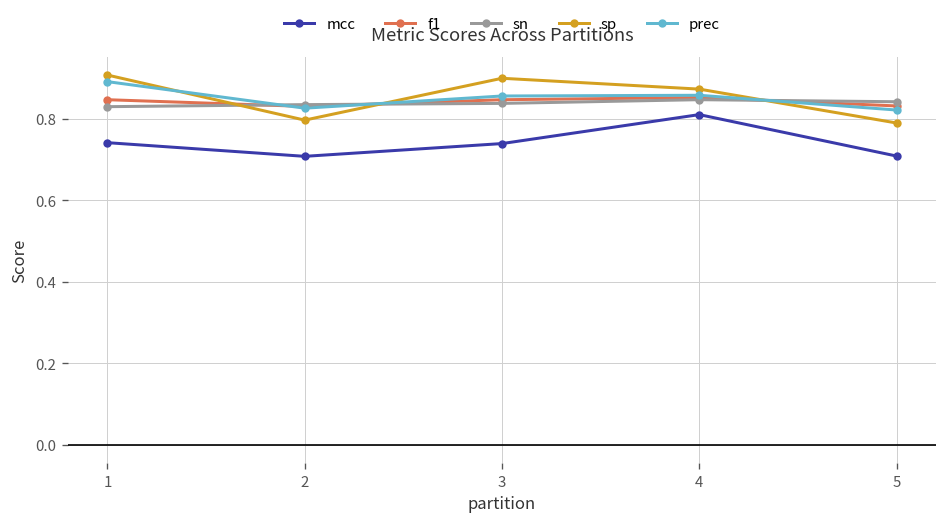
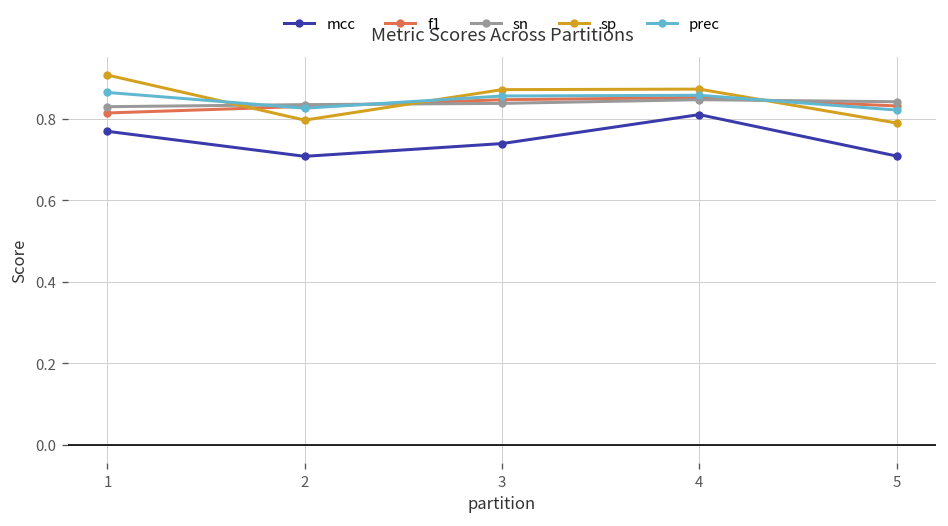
  {
    "mcc": {
-     "1": 0.74,
+     "1": 0.77,
      "2": 0.71,
      "3": 0.74,
      "4": 0.81,
      "5": 0.71
    },
    "f1": {
-     "1": 0.85,
+     "1": 0.81,
      "3": 0.85,
      "5": 0.83
    },
    "sn": {
      "1": 0.83,
      "3": 0.84,
      "5": 0.84
    },
    "sp": {
      "1": 0.91,
      "2": 0.80,
-     "3": 0.90,
+     "3": 0.87,
      "4": 0.87,
      "5": 0.79
    },
    "prec": {
-     "1": 0.89,
+     "1": 0.86,
      "3": 0.86,
      "5": 0.82
    }
  }
